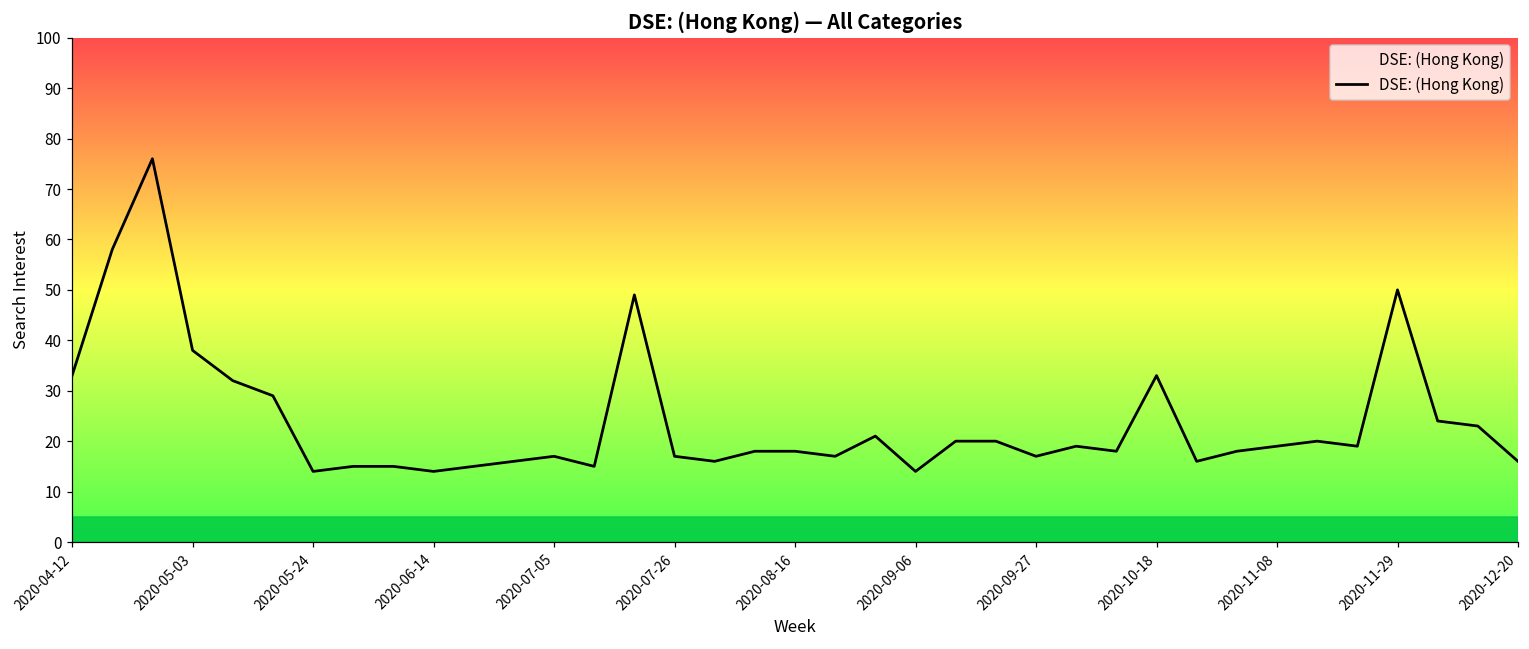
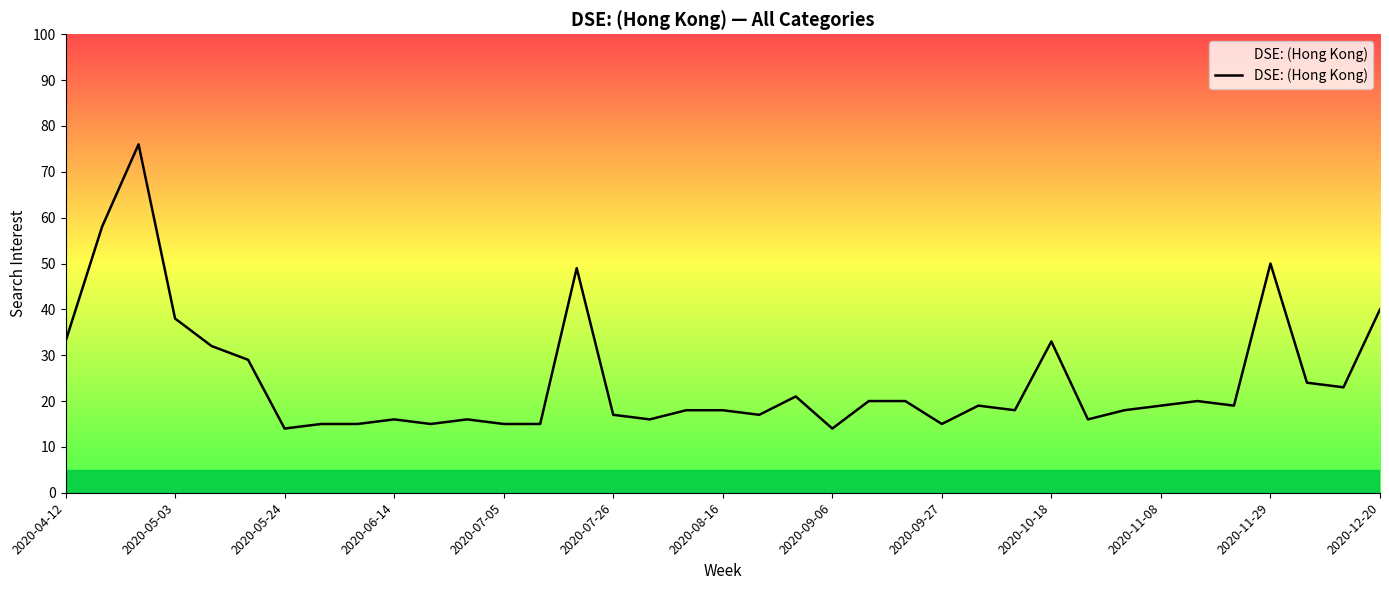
  {
    "2020-04-12": 33,
    "2020-05-03": 38,
    "2020-05-24": 14,
-   "2020-06-14": 14,
-   "2020-07-05": 17,
+   "2020-06-14": 16,
+   "2020-07-05": 15,
    "2020-07-26": 17,
    "2020-08-16": 18,
    "2020-09-06": 14,
-   "2020-09-27": 17,
+   "2020-09-27": 15,
    "2020-10-18": 33,
    "2020-11-08": 19,
    "2020-11-29": 50,
-   "2020-12-20": 16
+   "2020-12-20": 40
  }
